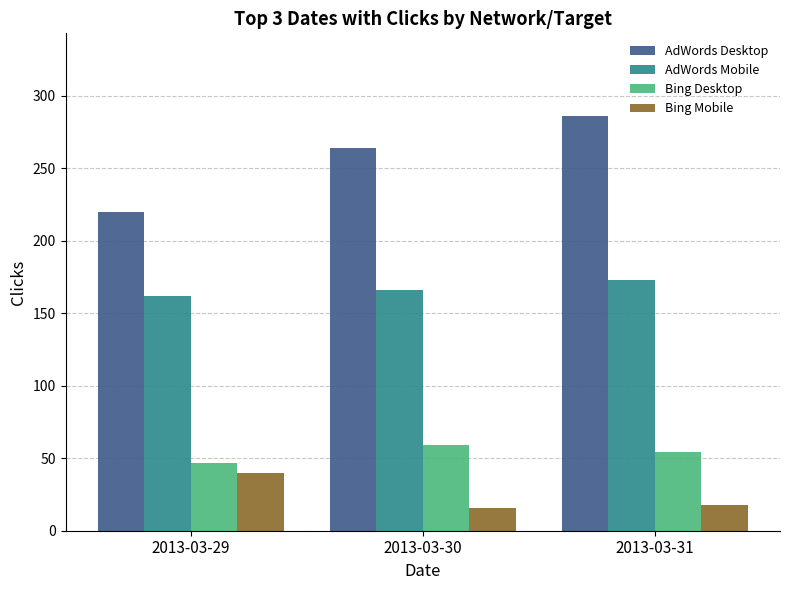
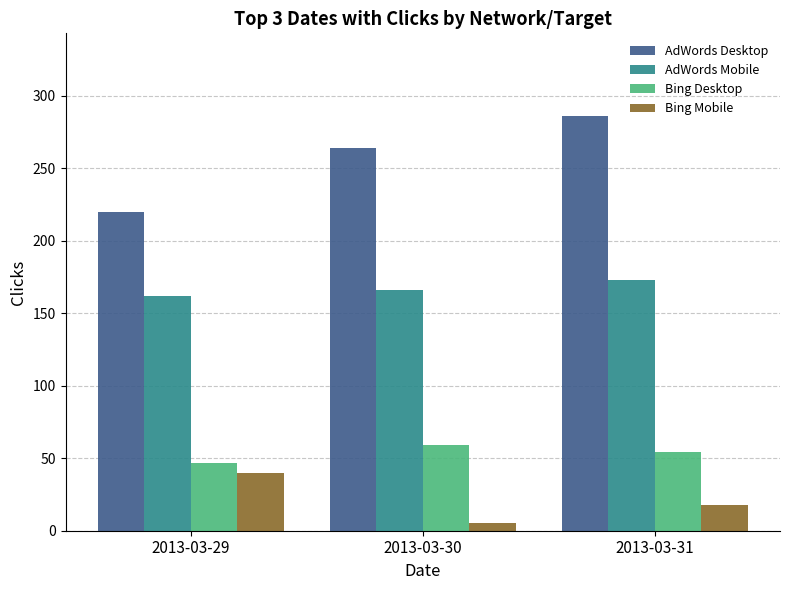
  {
    "Bing Mobile": {
      "2013-03-29": 40,
-     "2013-03-30": 16,
+     "2013-03-30": 5,
      "2013-03-31": 18
    }
  }
